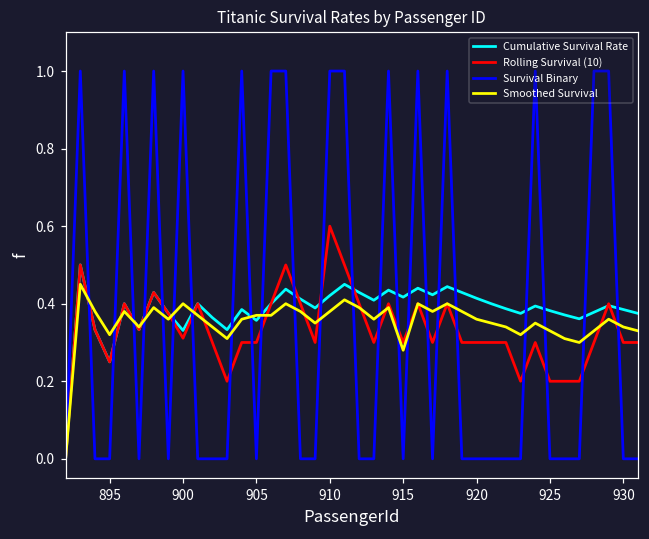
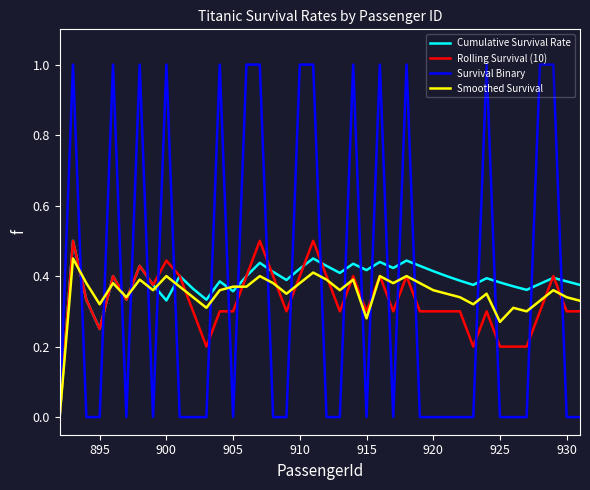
  {
    "Cumulative Survival Rate": {
      "900": 0.33,
      "905": 0.36,
      "910": 0.42,
      "915": 0.42,
      "920": 0.41,
      "925": 0.38,
      "930": 0.39
    },
    "Rolling Survival (10)": {
-     "900": 0.31,
+     "900": 0.44,
      "905": 0.30,
-     "910": 0.6,
+     "910": 0.4,
      "915": 0.30,
      "920": 0.30,
      "925": 0.20,
      "930": 0.30
    },
    "Survival Binary": {
      "895": 0.00,
      "900": 1.00,
      "905": 0.00,
      "910": 1.00,
      "915": 0.00,
      "920": 0.00,
      "925": 0.00,
      "930": 0.00
    },
    "Smoothed Survival": {
      "895": 0.32,
      "900": 0.40,
      "905": 0.37,
      "910": 0.38,
      "915": 0.28,
      "920": 0.36,
-     "925": 0.33,
+     "925": 0.27,
      "930": 0.34
    }
  }
